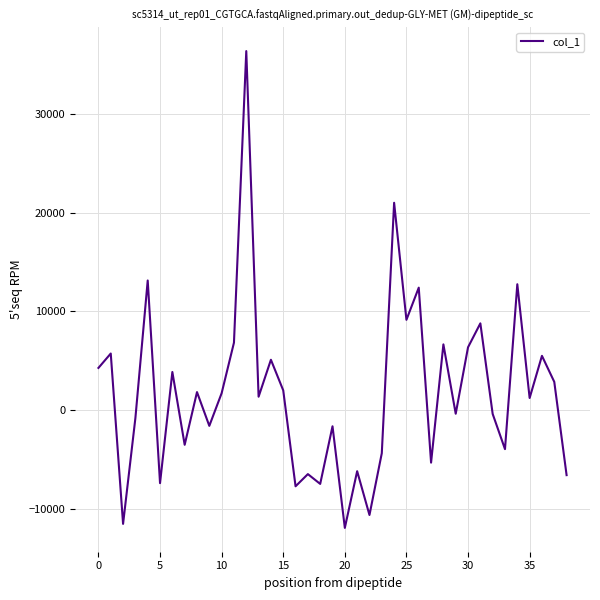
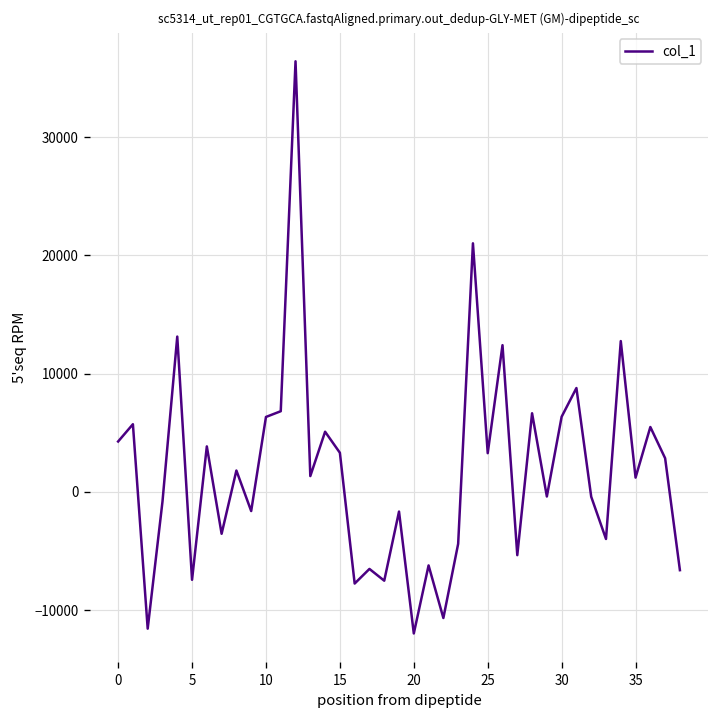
  {
    "0": 4000,
    "5": -7000,
-   "10": 2000,
-   "15": 2000,
+   "10": 6000,
+   "15": 3000,
    "20": -12000,
-   "25": 9000,
+   "25": 3000,
    "30": 6000,
    "35": 1000
  }
